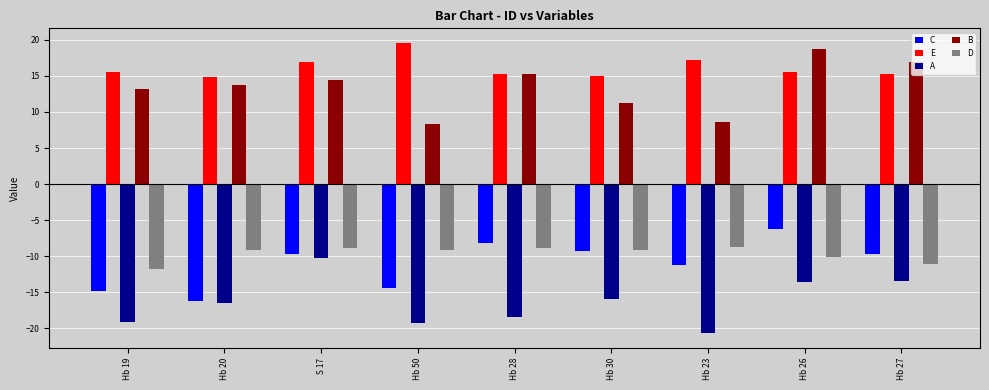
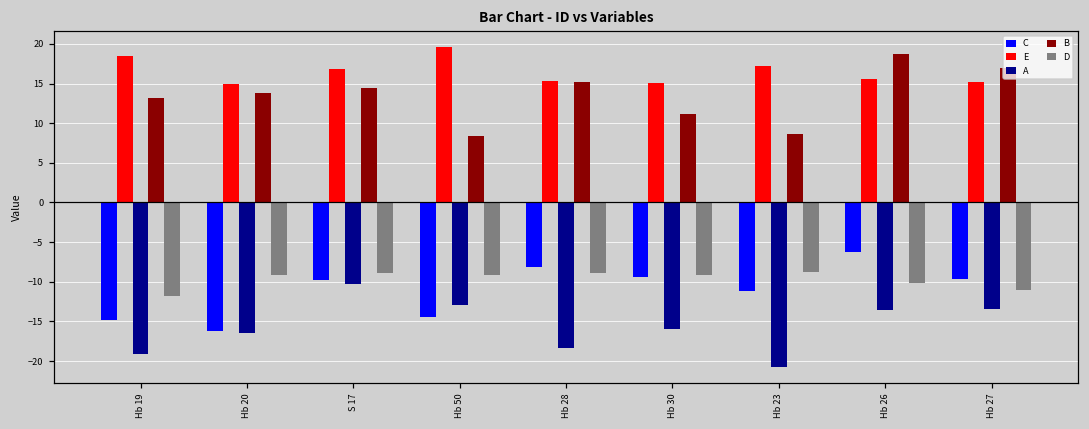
  {
    "C": {
      "Hb 19": -15,
      "Hb 20": -16,
      "S 17": -10,
      "Hb 50": -14,
      "Hb 28": -8,
      "Hb 30": -9,
      "Hb 23": -11,
      "Hb 26": -6,
      "Hb 27": -10
    },
    "E": {
-     "Hb 19": 16,
+     "Hb 19": 19,
      "Hb 20": 15,
      "S 17": 17,
      "Hb 50": 20,
      "Hb 28": 15,
      "Hb 30": 15,
      "Hb 23": 17,
      "Hb 26": 16,
      "Hb 27": 15
    },
    "A": {
      "Hb 19": -19,
      "Hb 20": -16,
      "S 17": -10,
-     "Hb 50": -19,
+     "Hb 50": -13,
      "Hb 28": -18,
      "Hb 30": -16,
      "Hb 23": -21,
      "Hb 26": -14,
      "Hb 27": -13
    },
    "B": {
      "Hb 19": 13,
      "Hb 20": 14,
      "S 17": 14,
      "Hb 50": 8,
      "Hb 28": 15,
      "Hb 30": 11,
      "Hb 23": 9,
      "Hb 26": 19
    },
    "D": {
      "Hb 19": -12,
      "Hb 20": -9,
      "S 17": -9,
      "Hb 50": -9,
      "Hb 28": -9,
      "Hb 30": -9,
      "Hb 23": -9,
      "Hb 26": -10,
      "Hb 27": -11
    }
  }
